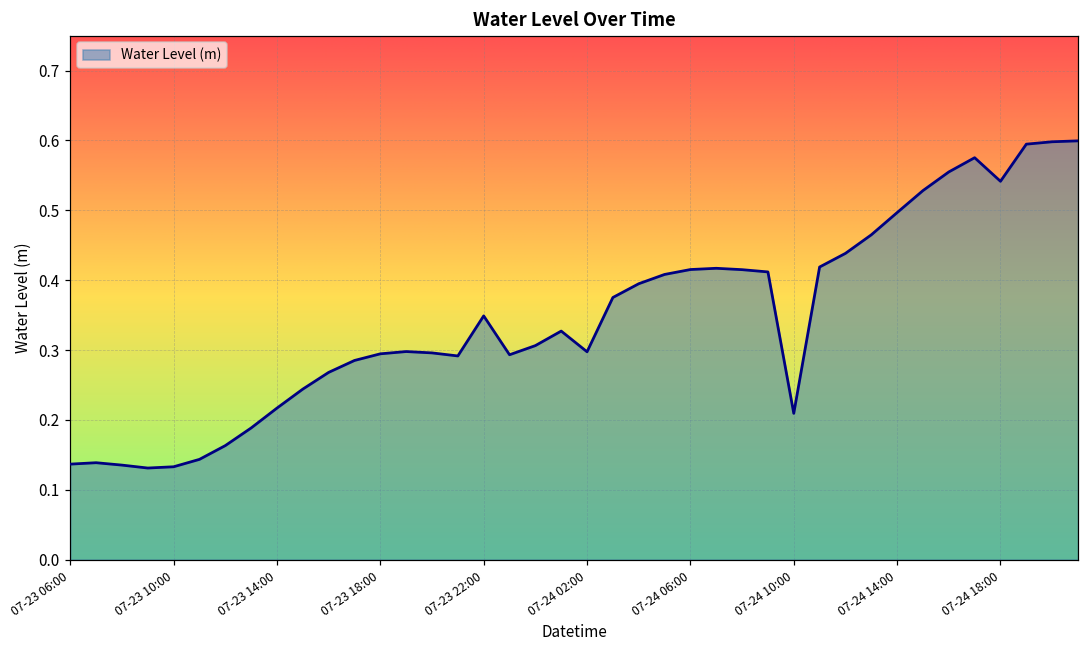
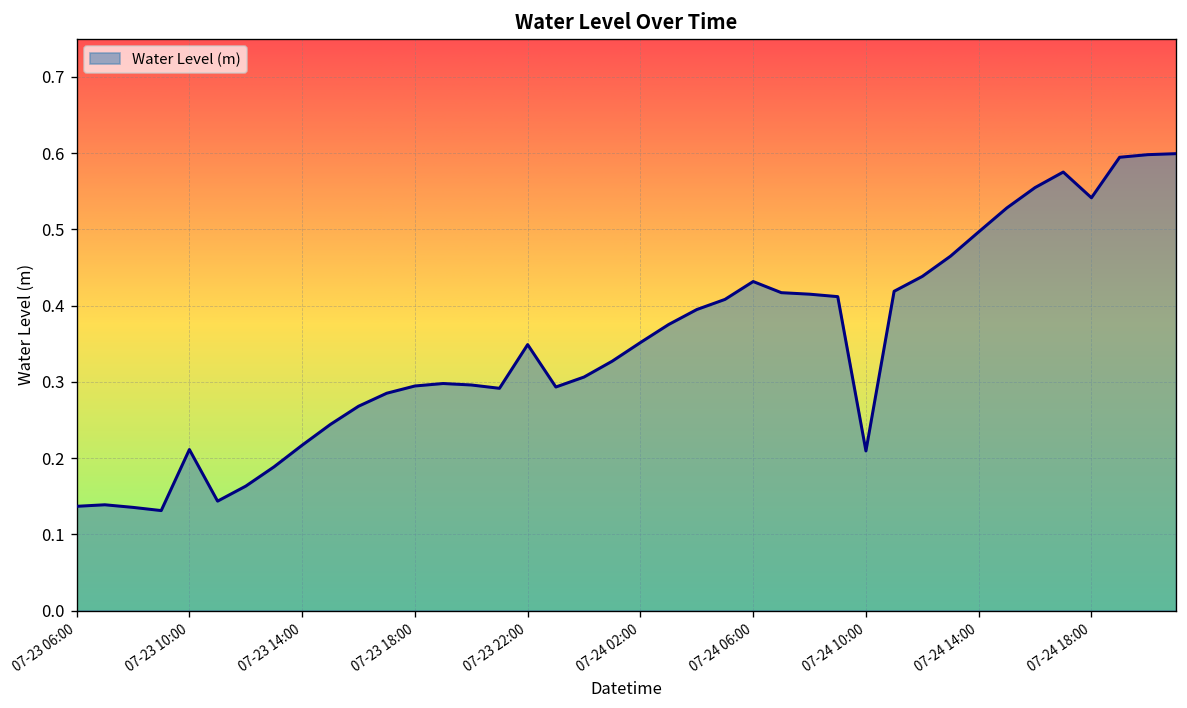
  {
    "07-23 06:00": 0.14,
-   "07-23 10:00": 0.13,
+   "07-23 10:00": 0.21,
    "07-23 14:00": 0.22,
    "07-23 18:00": 0.29,
    "07-23 22:00": 0.35,
-   "07-24 02:00": 0.30,
-   "07-24 06:00": 0.42,
+   "07-24 02:00": 0.35,
+   "07-24 06:00": 0.43,
    "07-24 10:00": 0.21,
    "07-24 14:00": 0.50,
    "07-24 18:00": 0.54
  }
